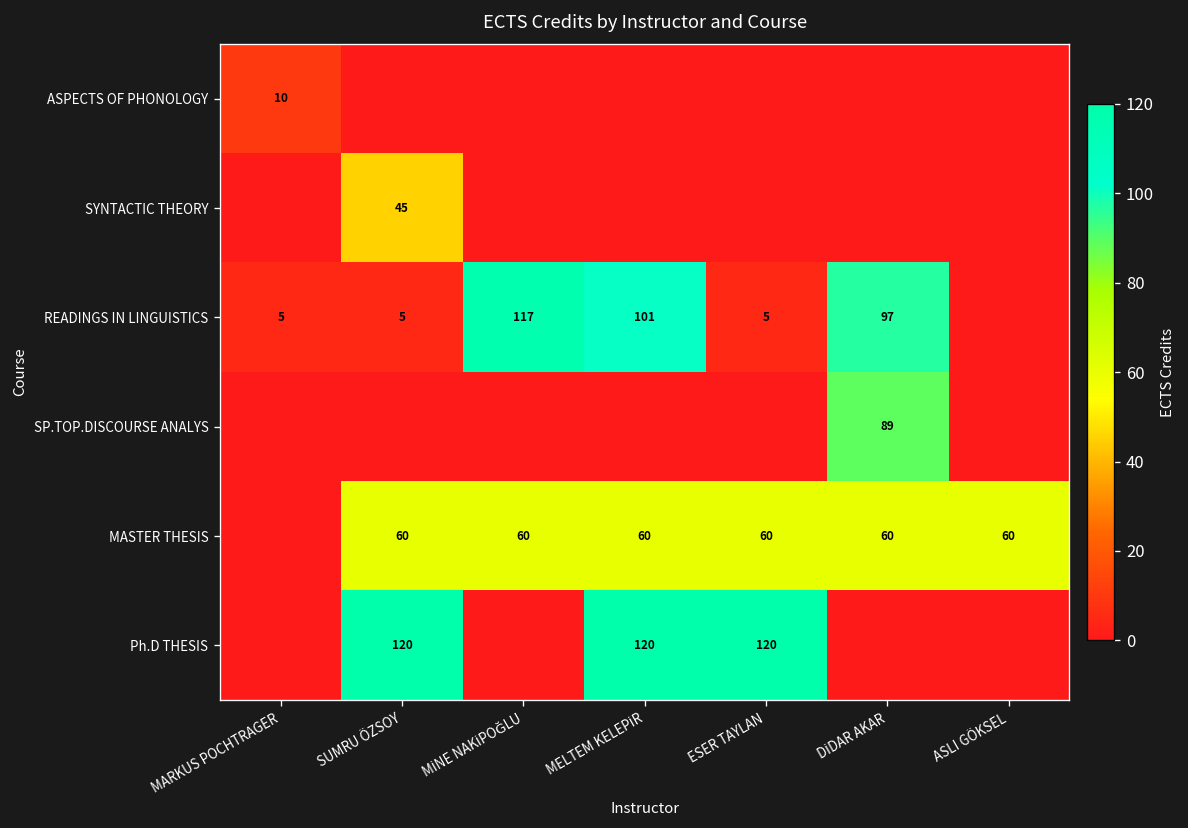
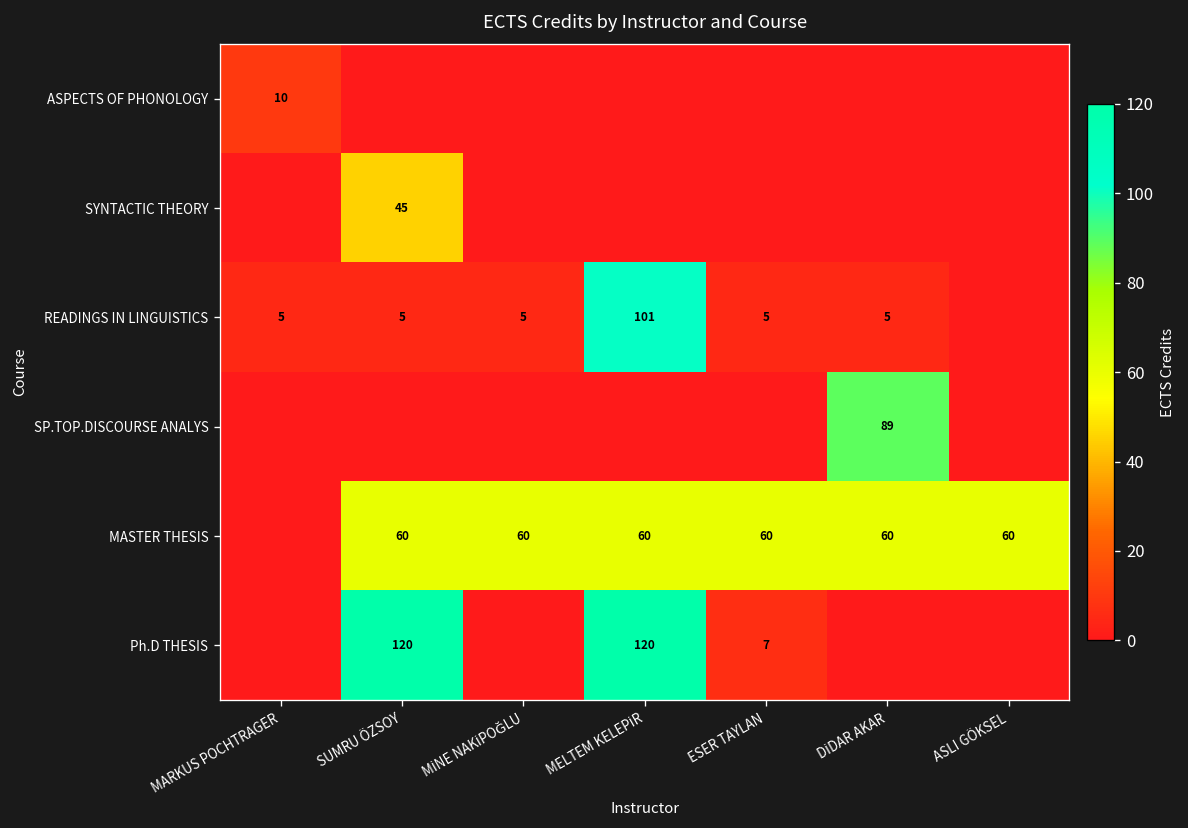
  {
    "ASPECTS OF PHONOLOGY": {
      "MARKUS POCHTRAGER": 10
    },
    "SYNTACTIC THEORY": {
      "SUMRU ÖZSOY": 45
    },
    "READINGS IN LINGUISTICS": {
      "MARKUS POCHTRAGER": 5,
      "SUMRU ÖZSOY": 5,
-     "MİNE NAKİPOĞLU": 117,
+     "MİNE NAKİPOĞLU": 5,
      "MELTEM KELEPİR": 101,
      "ESER TAYLAN": 5,
-     "DİDAR AKAR": 97
+     "DİDAR AKAR": 5
    },
    "SP.TOP.DISCOURSE ANALYS": {
      "DİDAR AKAR": 89
    },
    "MASTER THESIS": {
      "SUMRU ÖZSOY": 60,
      "MİNE NAKİPOĞLU": 60,
      "MELTEM KELEPİR": 60,
      "ESER TAYLAN": 60,
      "DİDAR AKAR": 60,
      "ASLI GÖKSEL": 60
    },
    "Ph.D THESIS": {
      "SUMRU ÖZSOY": 120,
      "MELTEM KELEPİR": 120,
-     "ESER TAYLAN": 120
+     "ESER TAYLAN": 7
    }
  }
